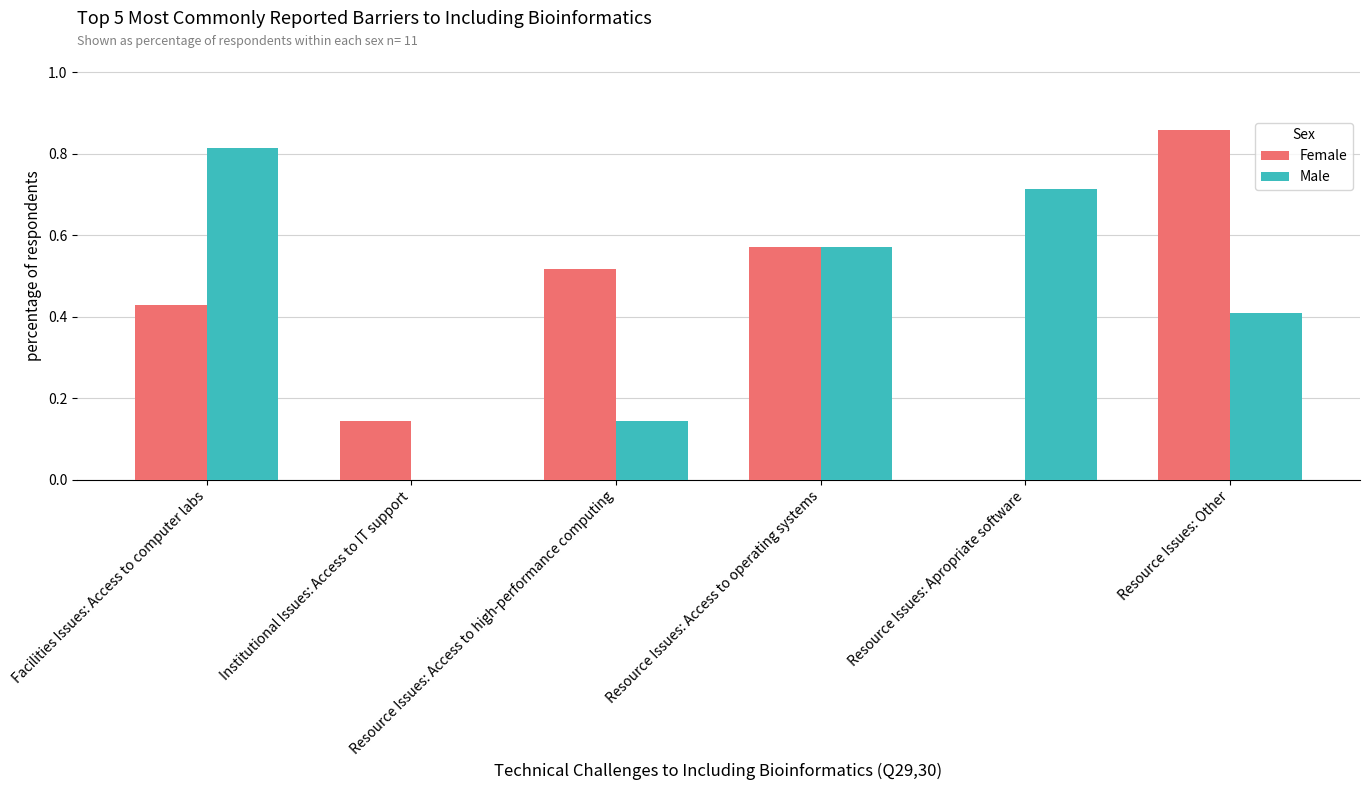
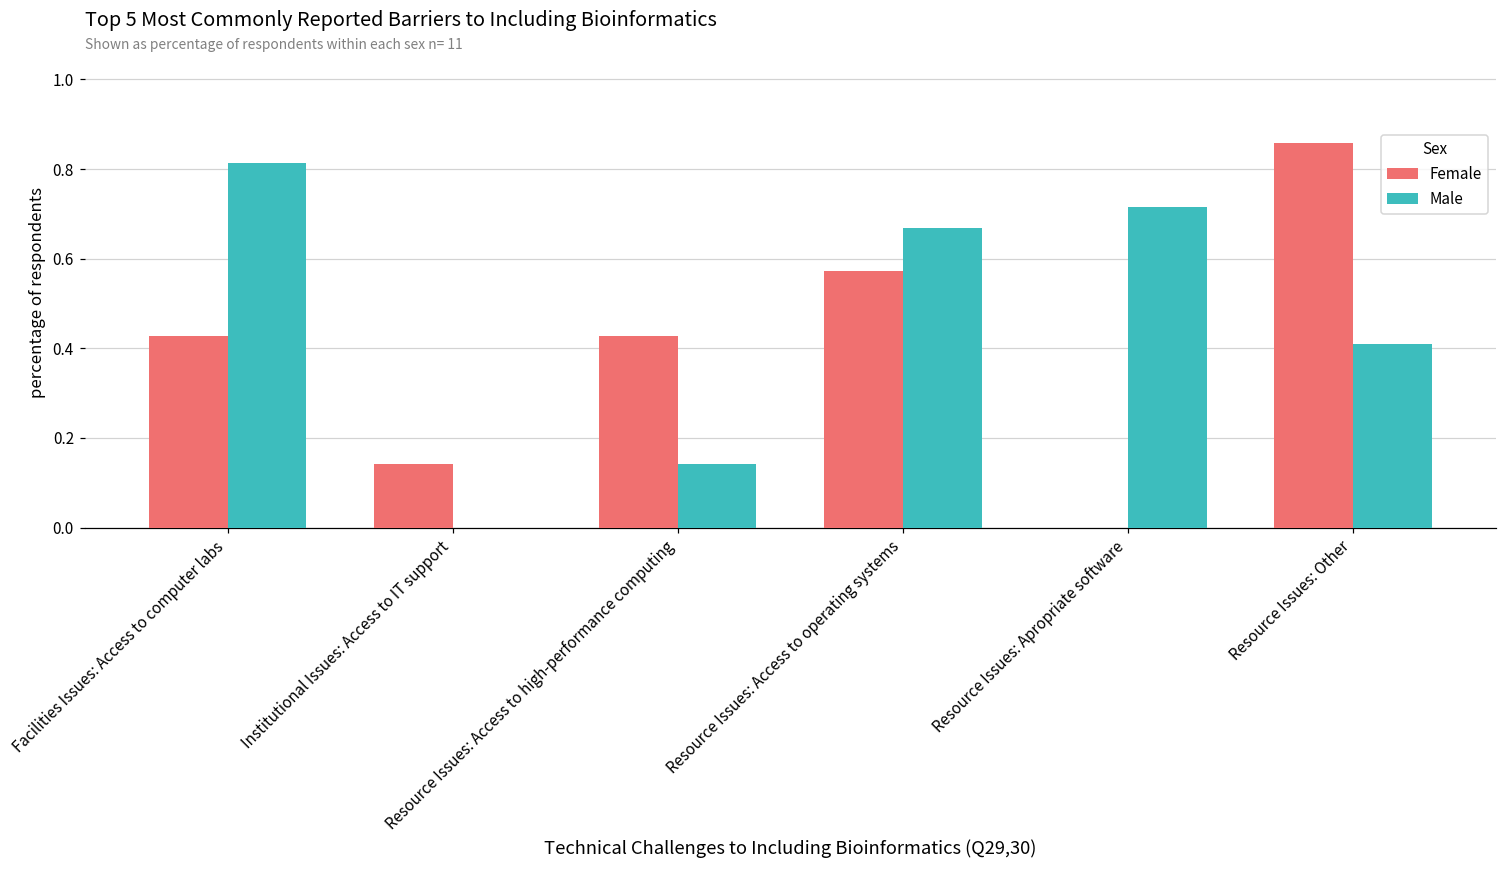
  {
    "Female": {
      "Facilities Issues: Access to computer labs": 0.43,
      "Institutional Issues: Access to IT support": 0.14,
-     "Resource Issues: Access to high-performance computing": 0.52,
+     "Resource Issues: Access to high-performance computing": 0.43,
      "Resource Issues: Access to operating systems": 0.57,
      "Resource Issues: Apropriate software": 0.00,
      "Resource Issues: Other": 0.86
    },
    "Male": {
      "Facilities Issues: Access to computer labs": 0.81,
      "Institutional Issues: Access to IT support": 0.00,
      "Resource Issues: Access to high-performance computing": 0.14,
-     "Resource Issues: Access to operating systems": 0.57,
+     "Resource Issues: Access to operating systems": 0.67,
      "Resource Issues: Apropriate software": 0.71,
      "Resource Issues: Other": 0.41
    }
  }
